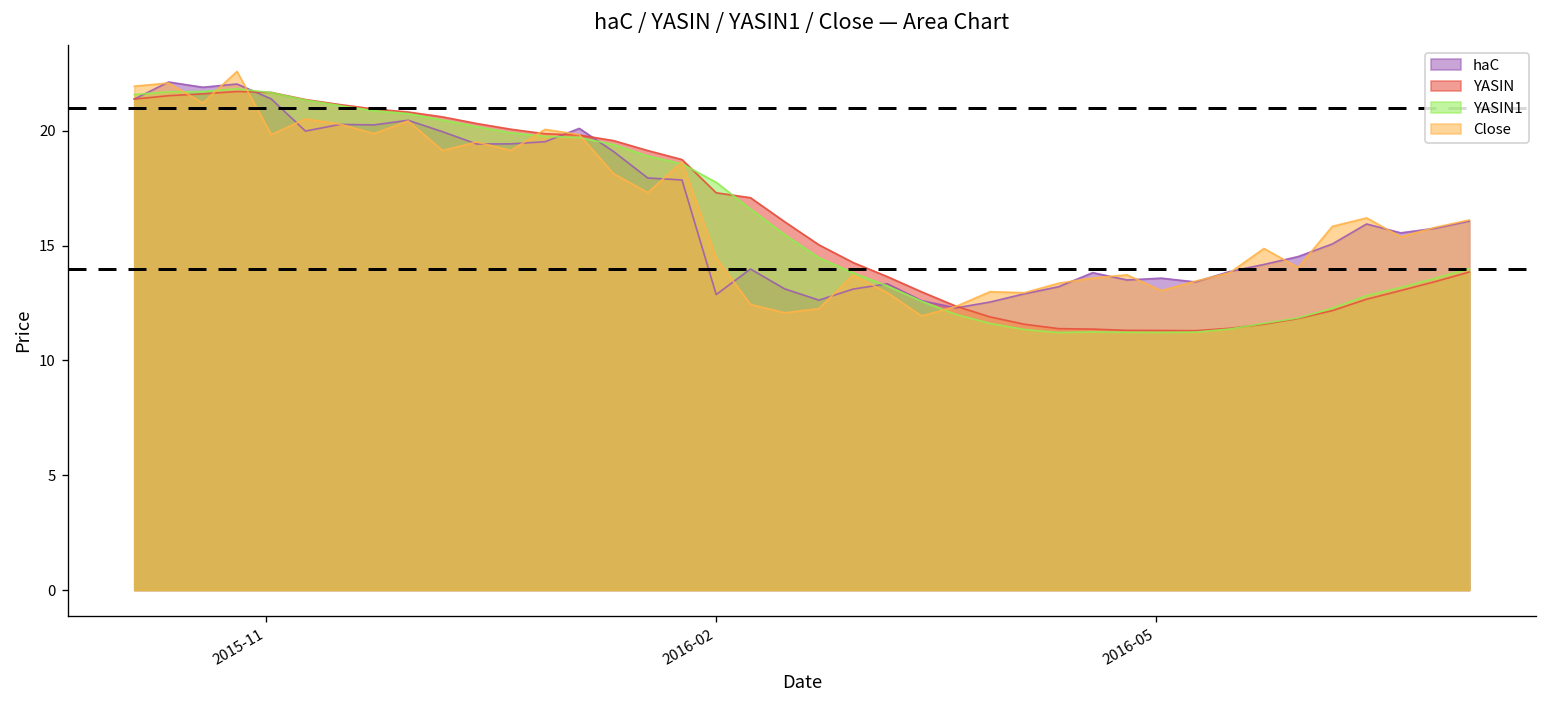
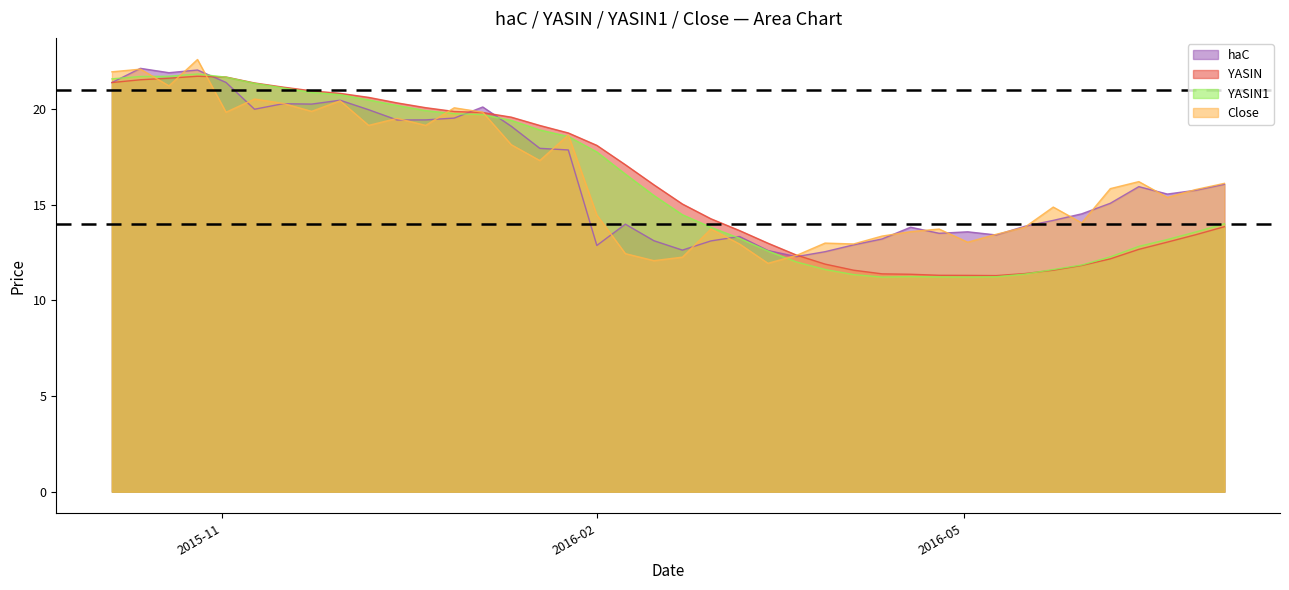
  {
    "haC": {
      "2016-02": 12.9
    },
    "YASIN": {
-     "2016-02": 17.3
+     "2016-02": 18.1
    },
    "YASIN1": {
      "2016-02": 17.8
    },
    "Close": {
      "2016-02": 14.5
    }
  }
